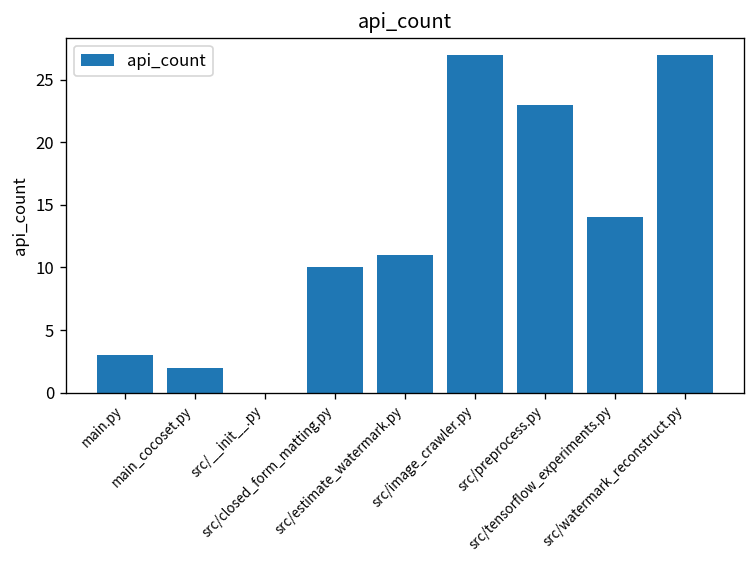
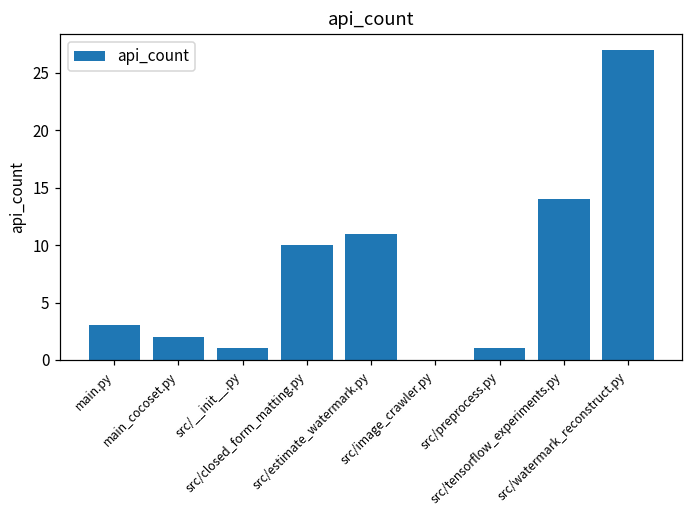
  {
    "main.py": 3,
    "main_cocoset.py": 2,
-   "src/__init__.py": 0,
+   "src/__init__.py": 1,
    "src/closed_form_matting.py": 10,
    "src/estimate_watermark.py": 11,
-   "src/image_crawler.py": 27,
-   "src/preprocess.py": 23,
+   "src/image_crawler.py": 0,
+   "src/preprocess.py": 1,
    "src/tensorflow_experiments.py": 14,
    "src/watermark_reconstruct.py": 27
  }
